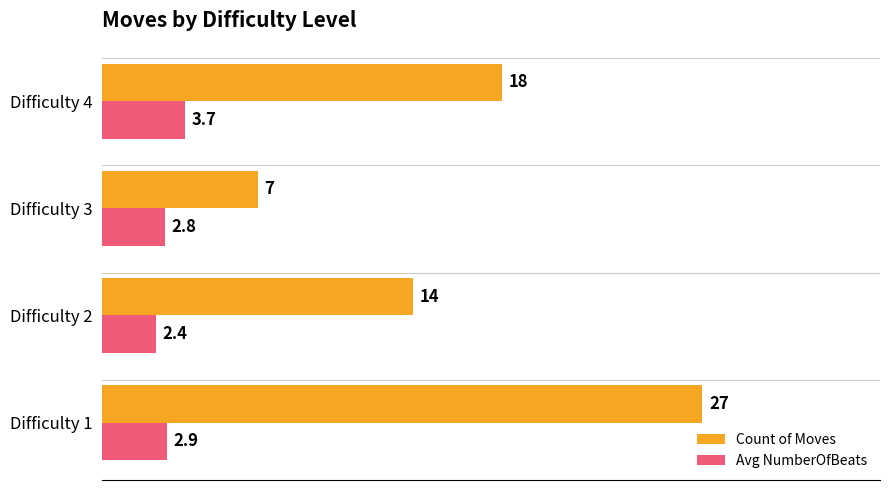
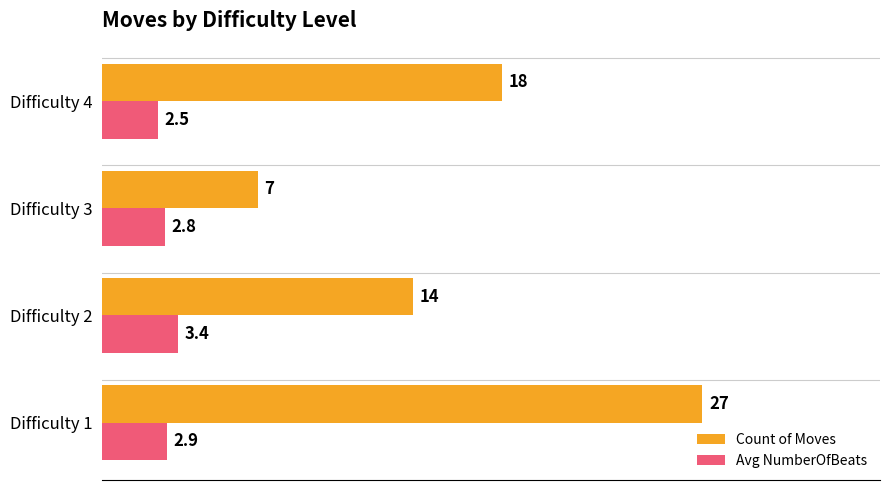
  {
    "Count of Moves": {
      "Difficulty 4": 18,
      "Difficulty 3": 7,
      "Difficulty 2": 14,
      "Difficulty 1": 27
    },
    "Avg NumberOfBeats": {
-     "Difficulty 4": 3.7,
+     "Difficulty 4": 2.5,
      "Difficulty 3": 2.8,
-     "Difficulty 2": 2.4,
+     "Difficulty 2": 3.4,
      "Difficulty 1": 2.9
    }
  }
